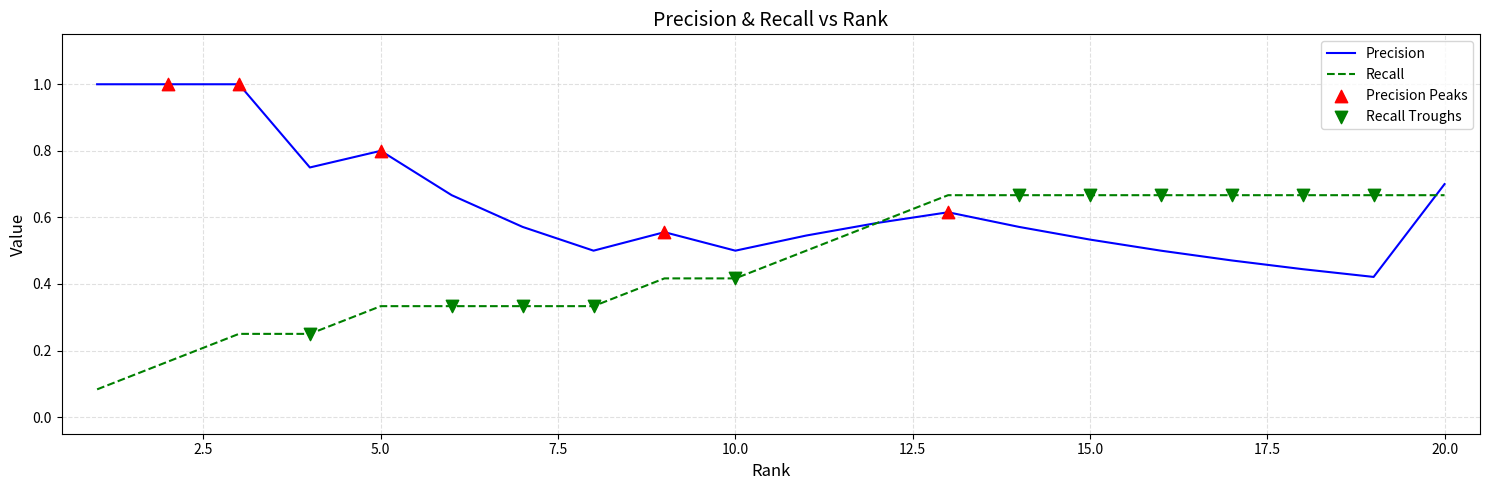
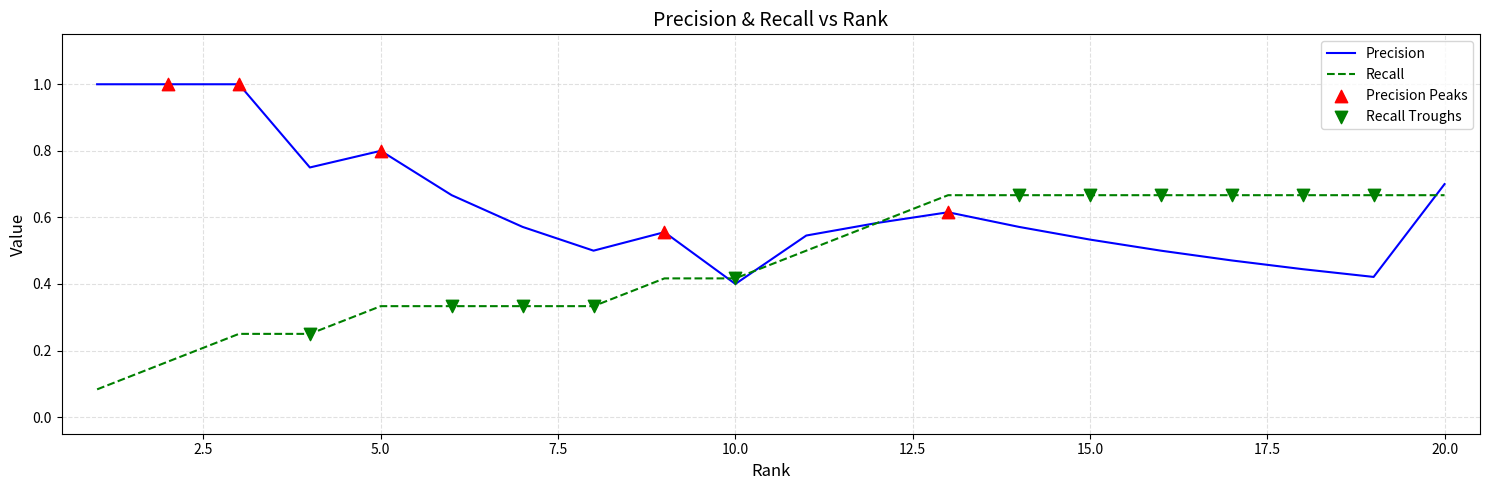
  {
    "Precision": {
-     "10.0": 0.5,
+     "10.0": 0.4,
      "15.0": 0.53,
      "20.0": 0.7
    }
  }
